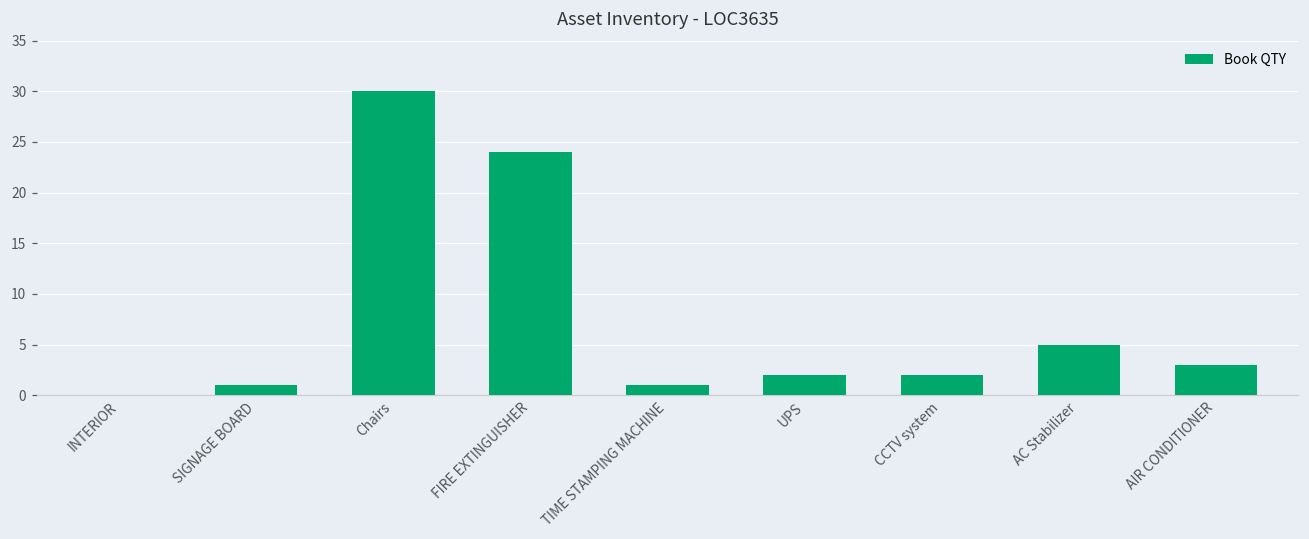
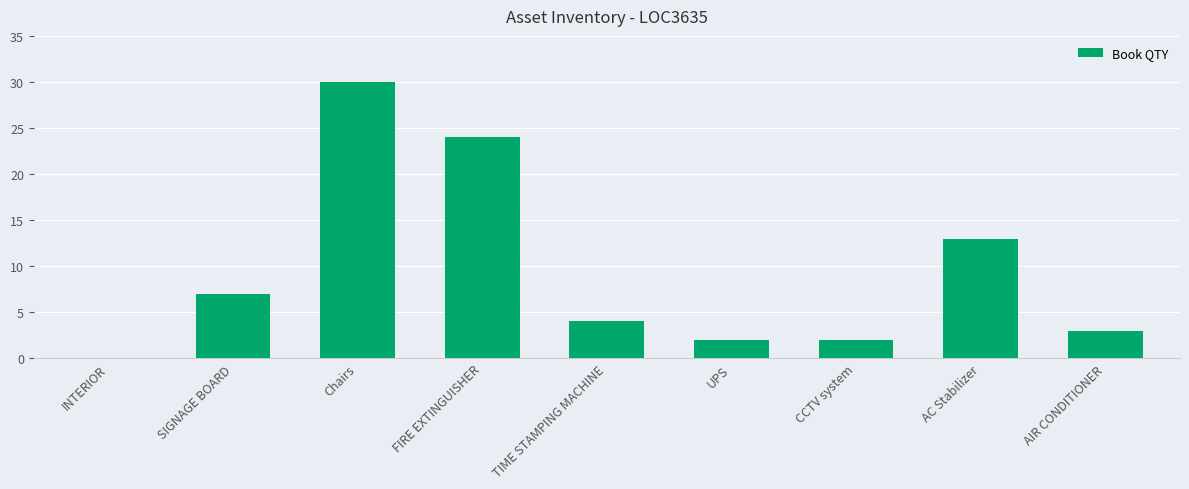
  {
    "INTERIOR": 0,
-   "SIGNAGE BOARD": 1,
+   "SIGNAGE BOARD": 7,
    "Chairs": 30,
    "FIRE EXTINGUISHER": 24,
-   "TIME STAMPING MACHINE": 1,
+   "TIME STAMPING MACHINE": 4,
    "UPS": 2,
    "CCTV system": 2,
-   "AC Stabilizer": 5,
+   "AC Stabilizer": 13,
    "AIR CONDITIONER": 3
  }
